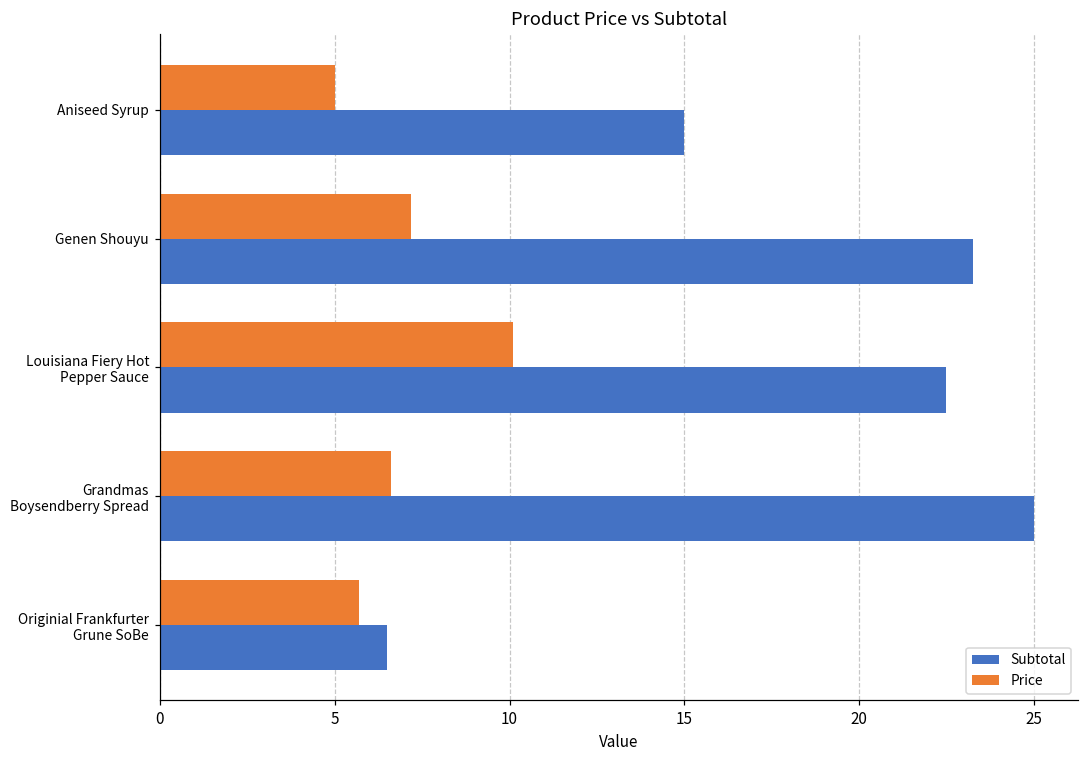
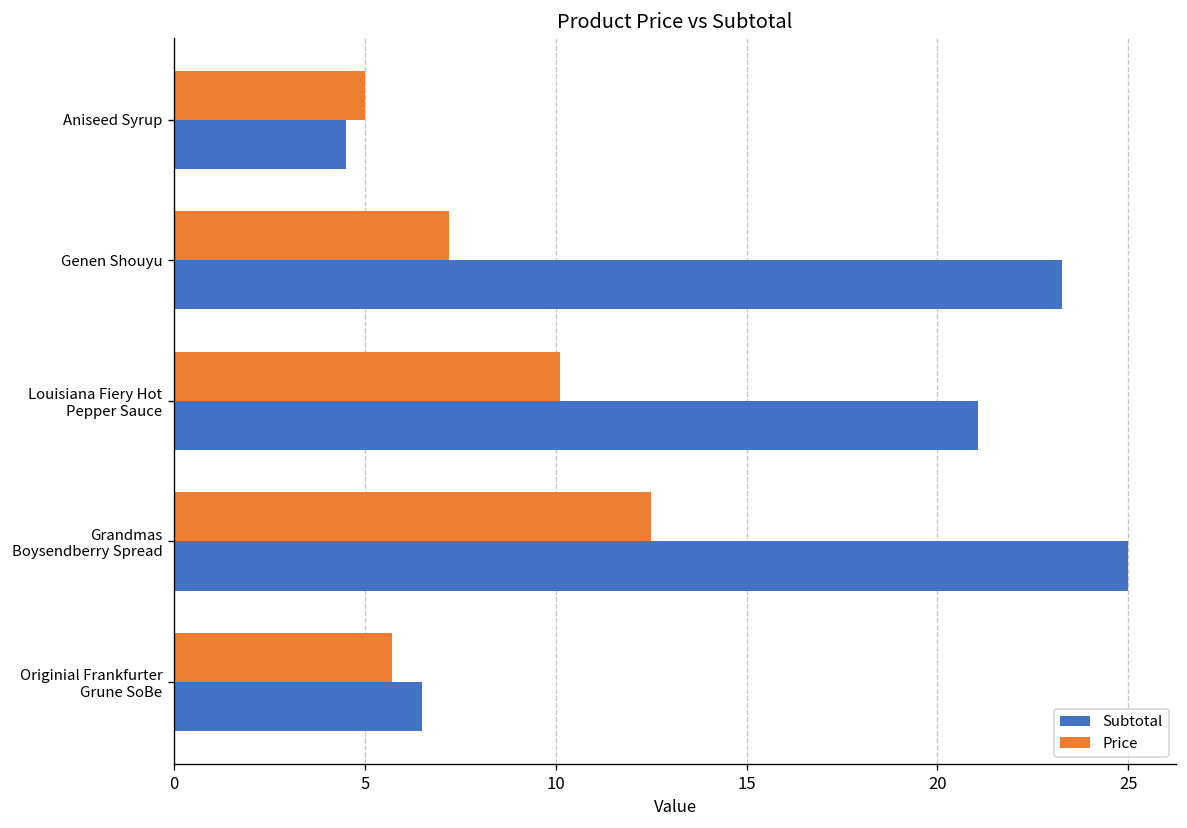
  {
    "Subtotal": {
-     "Aniseed Syrup": 15.0,
+     "Aniseed Syrup": 4.5,
      "Genen Shouyu": 23.3,
-     "Louisiana Fiery Hot Pepper Sauce": 22.5,
+     "Louisiana Fiery Hot Pepper Sauce": 21.1,
      "Grandmas Boysendberry Spread": 25.0,
      "Originial Frankfurter Grune SoBe": 6.5
    },
    "Price": {
      "Aniseed Syrup": 5.0,
      "Genen Shouyu": 7.2,
      "Louisiana Fiery Hot Pepper Sauce": 10.1,
-     "Grandmas Boysendberry Spread": 6.6,
+     "Grandmas Boysendberry Spread": 12.5,
      "Originial Frankfurter Grune SoBe": 5.7
    }
  }
